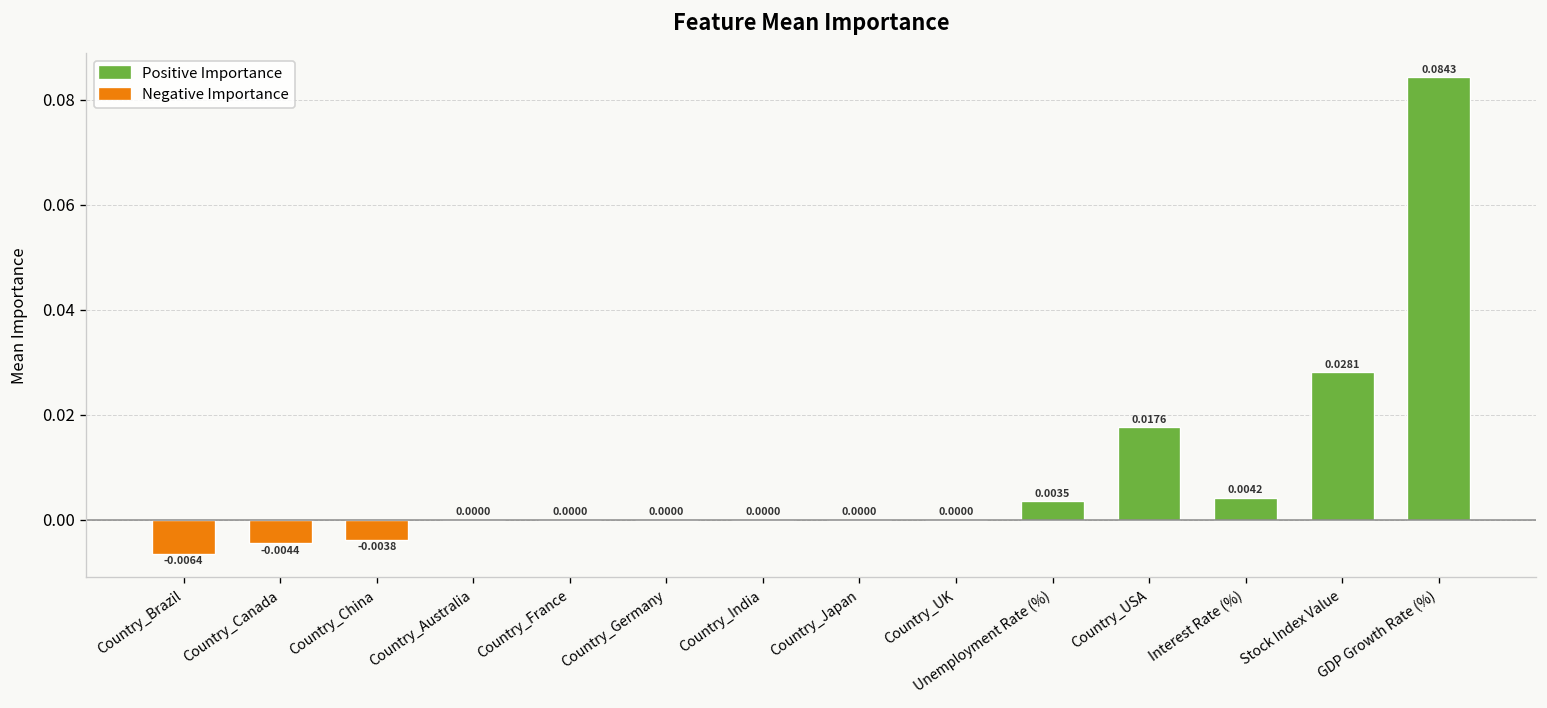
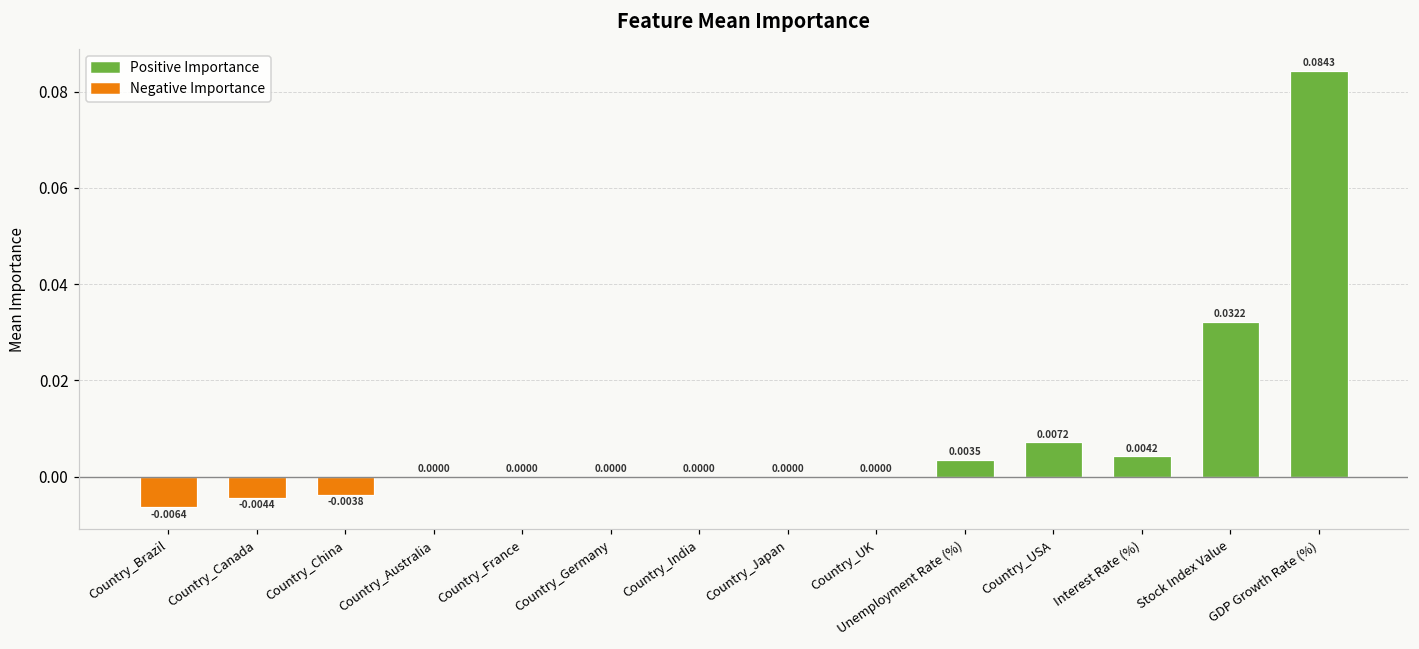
  {
    "Country_Brazil": -0.0064,
    "Country_Canada": -0.0044,
    "Country_China": -0.0038,
    "Country_Australia": 0.0000,
    "Country_France": 0.0000,
    "Country_Germany": 0.0000,
    "Country_India": 0.0000,
    "Country_Japan": 0.0000,
    "Country_UK": 0.0000,
    "Unemployment Rate (%)": 0.0035,
-   "Country_USA": 0.0176,
+   "Country_USA": 0.0072,
    "Interest Rate (%)": 0.0042,
-   "Stock Index Value": 0.0281,
+   "Stock Index Value": 0.0322,
    "GDP Growth Rate (%)": 0.0843
  }
